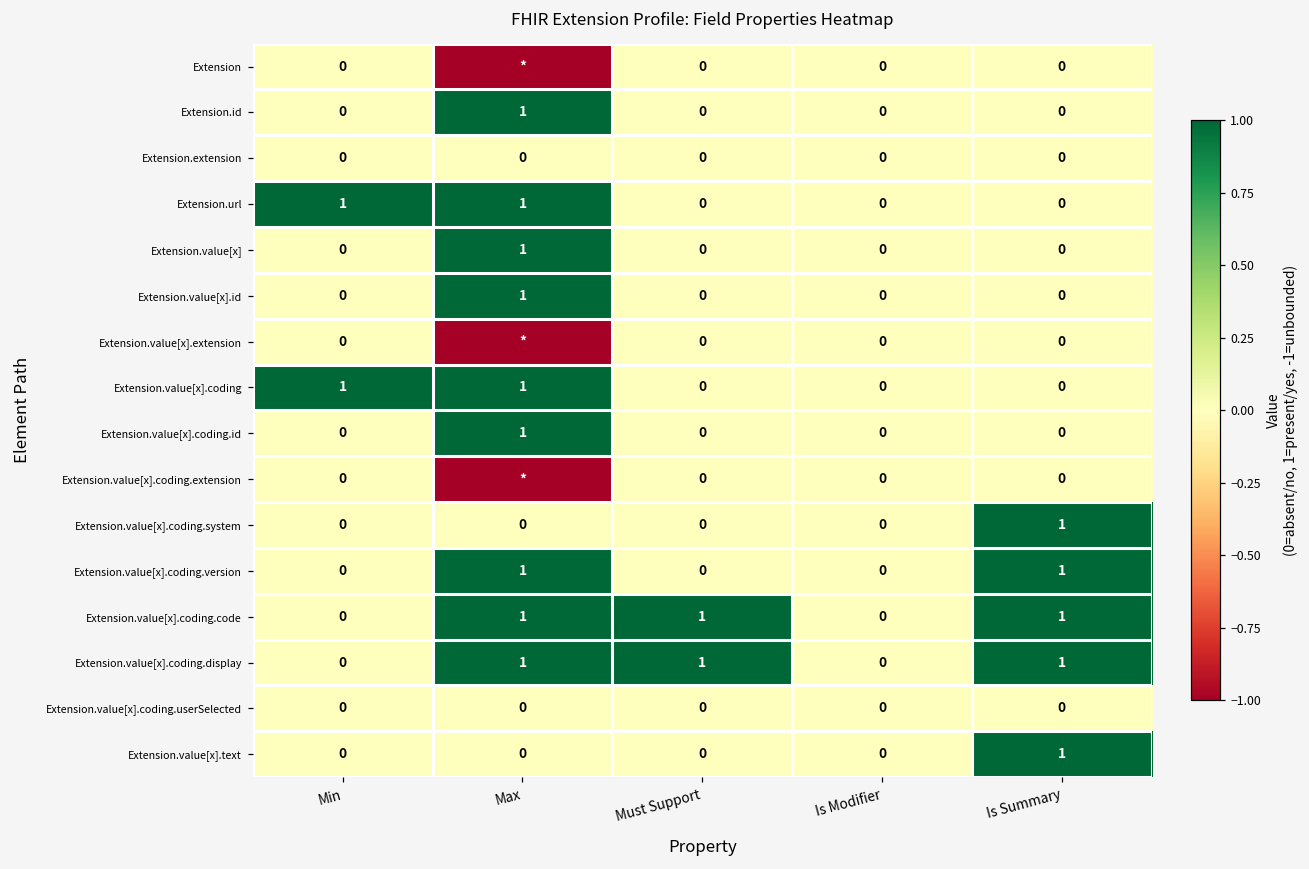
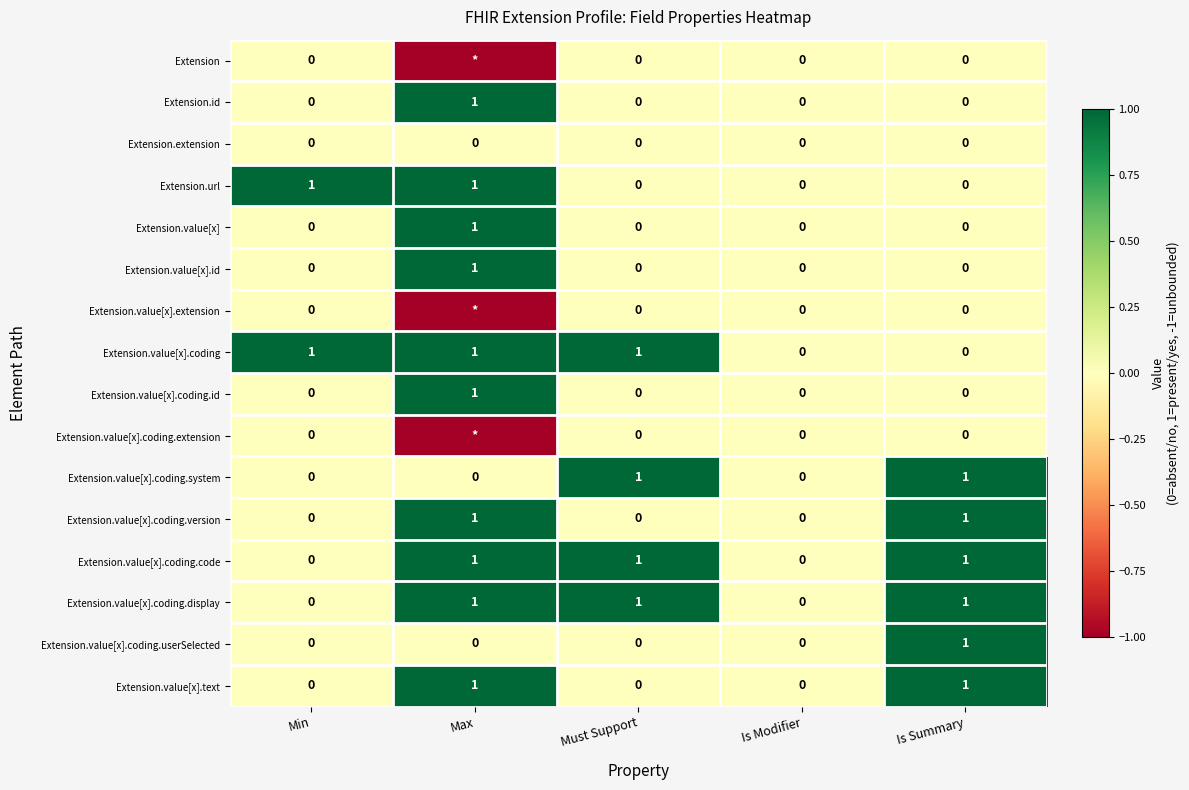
  {
    "Extension": {
      "Min": 0,
      "Must Support": 0,
      "Is Modifier": 0,
      "Is Summary": 0
    },
    "Extension.id": {
      "Min": 0,
      "Max": 1,
      "Must Support": 0,
      "Is Modifier": 0,
      "Is Summary": 0
    },
    "Extension.extension": {
      "Min": 0,
      "Max": 0,
      "Must Support": 0,
      "Is Modifier": 0,
      "Is Summary": 0
    },
    "Extension.url": {
      "Min": 1,
      "Max": 1,
      "Must Support": 0,
      "Is Modifier": 0,
      "Is Summary": 0
    },
    "Extension.value[x]": {
      "Min": 0,
      "Max": 1,
      "Must Support": 0,
      "Is Modifier": 0,
      "Is Summary": 0
    },
    "Extension.value[x].id": {
      "Min": 0,
      "Max": 1,
      "Must Support": 0,
      "Is Modifier": 0,
      "Is Summary": 0
    },
    "Extension.value[x].extension": {
      "Min": 0,
      "Must Support": 0,
      "Is Modifier": 0,
      "Is Summary": 0
    },
    "Extension.value[x].coding": {
      "Min": 1,
      "Max": 1,
-     "Must Support": 0,
+     "Must Support": 1,
      "Is Modifier": 0,
      "Is Summary": 0
    },
    "Extension.value[x].coding.id": {
      "Min": 0,
      "Max": 1,
      "Must Support": 0,
      "Is Modifier": 0,
      "Is Summary": 0
    },
    "Extension.value[x].coding.extension": {
      "Min": 0,
      "Must Support": 0,
      "Is Modifier": 0,
      "Is Summary": 0
    },
    "Extension.value[x].coding.system": {
      "Min": 0,
      "Max": 0,
-     "Must Support": 0,
+     "Must Support": 1,
      "Is Modifier": 0,
      "Is Summary": 1
    },
    "Extension.value[x].coding.version": {
      "Min": 0,
      "Max": 1,
      "Must Support": 0,
      "Is Modifier": 0,
      "Is Summary": 1
    },
    "Extension.value[x].coding.code": {
      "Min": 0,
      "Max": 1,
      "Must Support": 1,
      "Is Modifier": 0,
      "Is Summary": 1
    },
    "Extension.value[x].coding.display": {
      "Min": 0,
      "Max": 1,
      "Must Support": 1,
      "Is Modifier": 0,
      "Is Summary": 1
    },
    "Extension.value[x].coding.userSelected": {
      "Min": 0,
      "Max": 0,
      "Must Support": 0,
      "Is Modifier": 0,
-     "Is Summary": 0
+     "Is Summary": 1
    },
    "Extension.value[x].text": {
      "Min": 0,
-     "Max": 0,
+     "Max": 1,
      "Must Support": 0,
      "Is Modifier": 0,
      "Is Summary": 1
    }
  }
